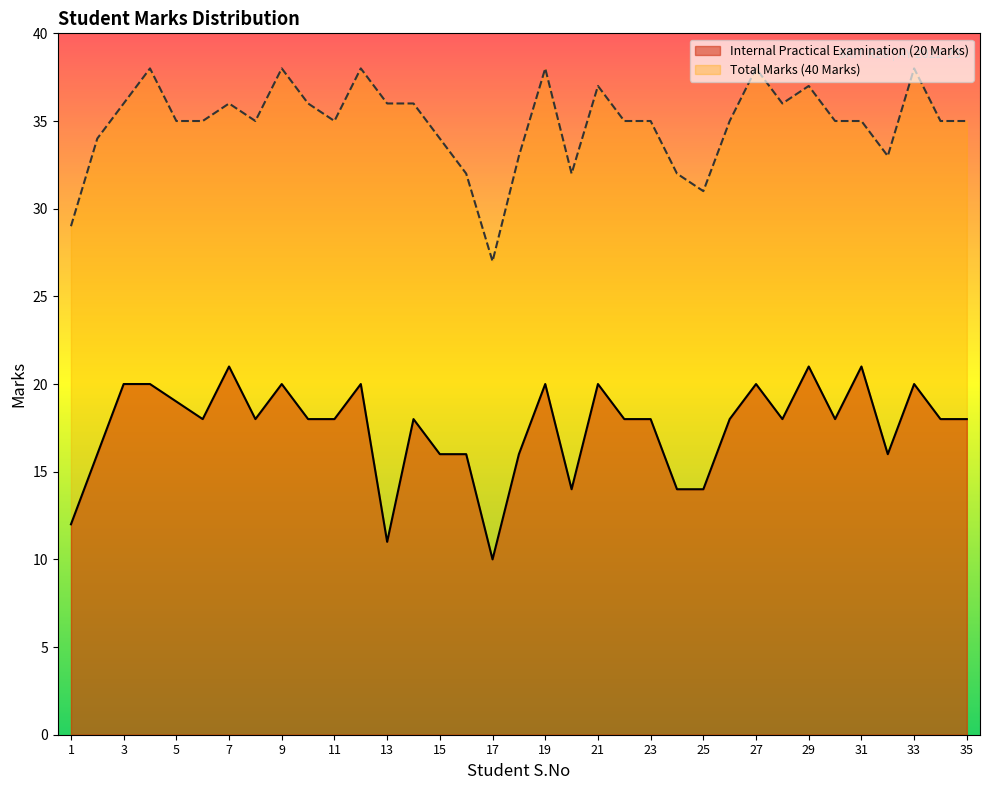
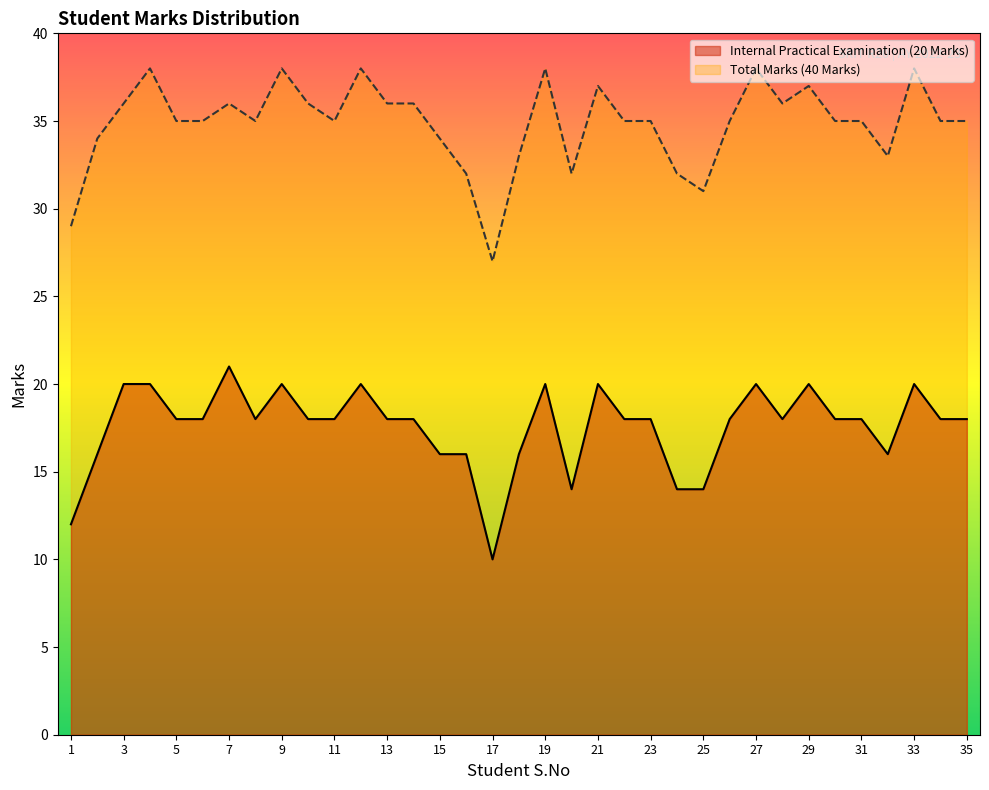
  {
    "Internal Practical Examination (20 Marks)": {
      "1": 12,
      "3": 20,
-     "5": 19,
+     "5": 18,
      "7": 21,
      "9": 20,
      "11": 18,
-     "13": 11,
+     "13": 18,
      "15": 16,
      "17": 10,
      "19": 20,
      "21": 20,
      "23": 18,
      "25": 14,
      "27": 20,
-     "29": 21,
-     "31": 21,
+     "29": 20,
+     "31": 18,
      "33": 20,
      "35": 18
    },
    "Total Marks (40 Marks)": {
      "1": 29,
      "3": 36,
      "5": 35,
      "7": 36,
      "9": 38,
      "11": 35,
      "13": 36,
      "15": 34,
      "17": 27,
      "19": 38,
      "21": 37,
      "23": 35,
      "25": 31,
      "29": 37,
      "31": 35,
      "35": 35
    }
  }
